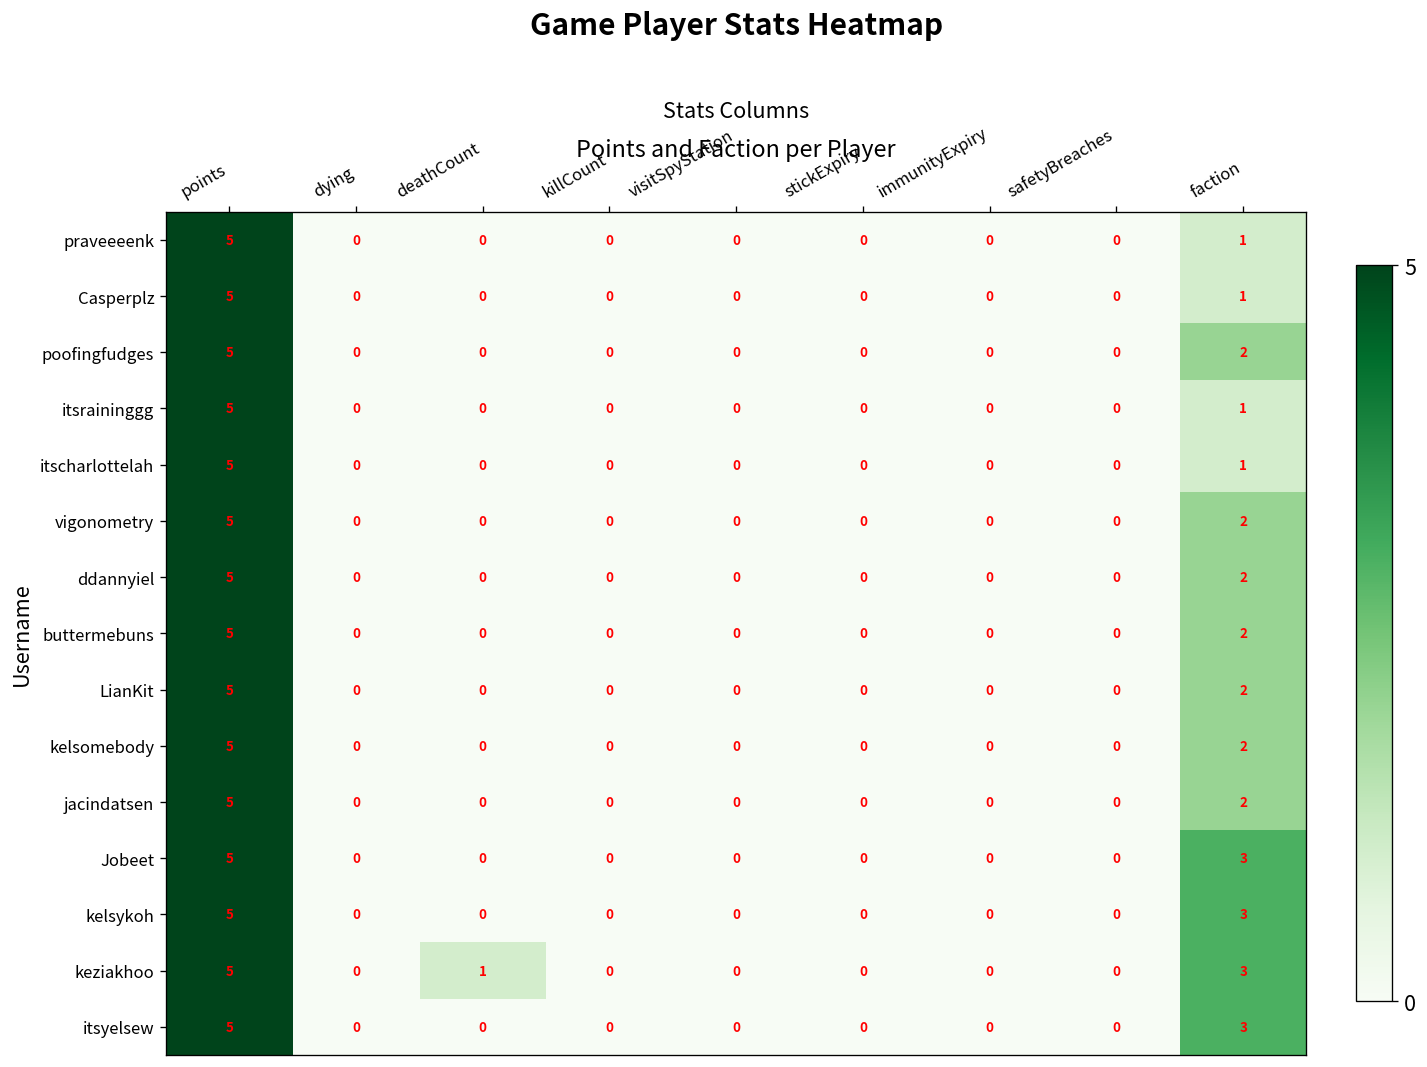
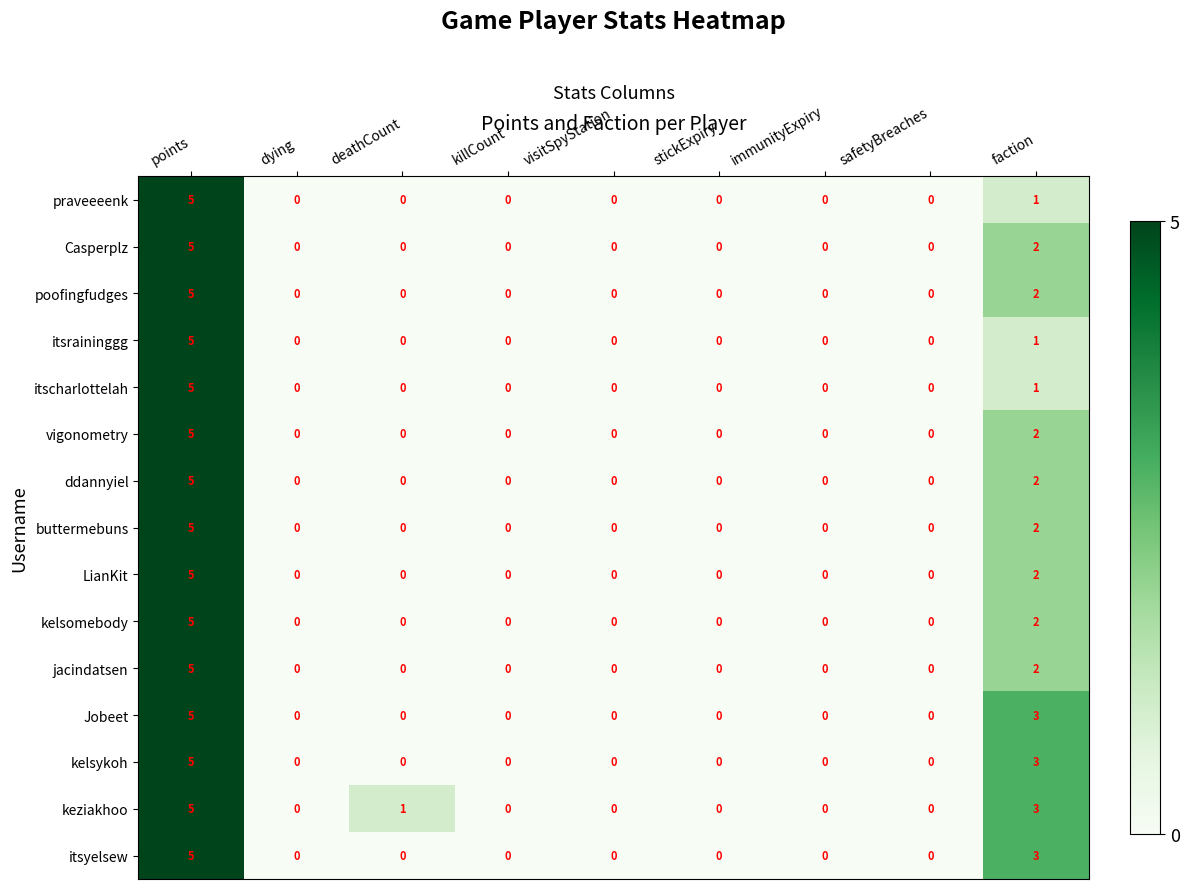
  {
    "praveeeenk": {
      "points": 5,
      "dying": 0,
      "deathCount": 0,
      "killCount": 0,
      "visitSpyStation": 0,
      "stickExpiry": 0,
      "immunityExpiry": 0,
      "safetyBreaches": 0,
      "faction": 1
    },
    "Casperplz": {
      "points": 5,
      "dying": 0,
      "deathCount": 0,
      "killCount": 0,
      "visitSpyStation": 0,
      "stickExpiry": 0,
      "immunityExpiry": 0,
      "safetyBreaches": 0,
-     "faction": 1
+     "faction": 2
    },
    "poofingfudges": {
      "points": 5,
      "dying": 0,
      "deathCount": 0,
      "killCount": 0,
      "visitSpyStation": 0,
      "stickExpiry": 0,
      "immunityExpiry": 0,
      "safetyBreaches": 0,
      "faction": 2
    },
    "itsraininggg": {
      "points": 5,
      "dying": 0,
      "deathCount": 0,
      "killCount": 0,
      "visitSpyStation": 0,
      "stickExpiry": 0,
      "immunityExpiry": 0,
      "safetyBreaches": 0,
      "faction": 1
    },
    "itscharlottelah": {
      "points": 5,
      "dying": 0,
      "deathCount": 0,
      "killCount": 0,
      "visitSpyStation": 0,
      "stickExpiry": 0,
      "immunityExpiry": 0,
      "safetyBreaches": 0,
      "faction": 1
    },
    "vigonometry": {
      "points": 5,
      "dying": 0,
      "deathCount": 0,
      "killCount": 0,
      "visitSpyStation": 0,
      "stickExpiry": 0,
      "immunityExpiry": 0,
      "safetyBreaches": 0,
      "faction": 2
    },
    "ddannyiel": {
      "points": 5,
      "dying": 0,
      "deathCount": 0,
      "killCount": 0,
      "visitSpyStation": 0,
      "stickExpiry": 0,
      "immunityExpiry": 0,
      "safetyBreaches": 0,
      "faction": 2
    },
    "buttermebuns": {
      "points": 5,
      "dying": 0,
      "deathCount": 0,
      "killCount": 0,
      "visitSpyStation": 0,
      "stickExpiry": 0,
      "immunityExpiry": 0,
      "safetyBreaches": 0,
      "faction": 2
    },
    "LianKit": {
      "points": 5,
      "dying": 0,
      "deathCount": 0,
      "killCount": 0,
      "visitSpyStation": 0,
      "stickExpiry": 0,
      "immunityExpiry": 0,
      "safetyBreaches": 0,
      "faction": 2
    },
    "kelsomebody": {
      "points": 5,
      "dying": 0,
      "deathCount": 0,
      "killCount": 0,
      "visitSpyStation": 0,
      "stickExpiry": 0,
      "immunityExpiry": 0,
      "safetyBreaches": 0,
      "faction": 2
    },
    "jacindatsen": {
      "points": 5,
      "dying": 0,
      "deathCount": 0,
      "killCount": 0,
      "visitSpyStation": 0,
      "stickExpiry": 0,
      "immunityExpiry": 0,
      "safetyBreaches": 0,
      "faction": 2
    },
    "Jobeet": {
      "points": 5,
      "dying": 0,
      "deathCount": 0,
      "killCount": 0,
      "visitSpyStation": 0,
      "stickExpiry": 0,
      "immunityExpiry": 0,
      "safetyBreaches": 0,
      "faction": 3
    },
    "kelsykoh": {
      "points": 5,
      "dying": 0,
      "deathCount": 0,
      "killCount": 0,
      "visitSpyStation": 0,
      "stickExpiry": 0,
      "immunityExpiry": 0,
      "safetyBreaches": 0,
      "faction": 3
    },
    "keziakhoo": {
      "points": 5,
      "dying": 0,
      "deathCount": 1,
      "killCount": 0,
      "visitSpyStation": 0,
      "stickExpiry": 0,
      "immunityExpiry": 0,
      "safetyBreaches": 0,
      "faction": 3
    },
    "itsyelsew": {
      "points": 5,
      "dying": 0,
      "deathCount": 0,
      "killCount": 0,
      "visitSpyStation": 0,
      "stickExpiry": 0,
      "immunityExpiry": 0,
      "safetyBreaches": 0,
      "faction": 3
    }
  }
